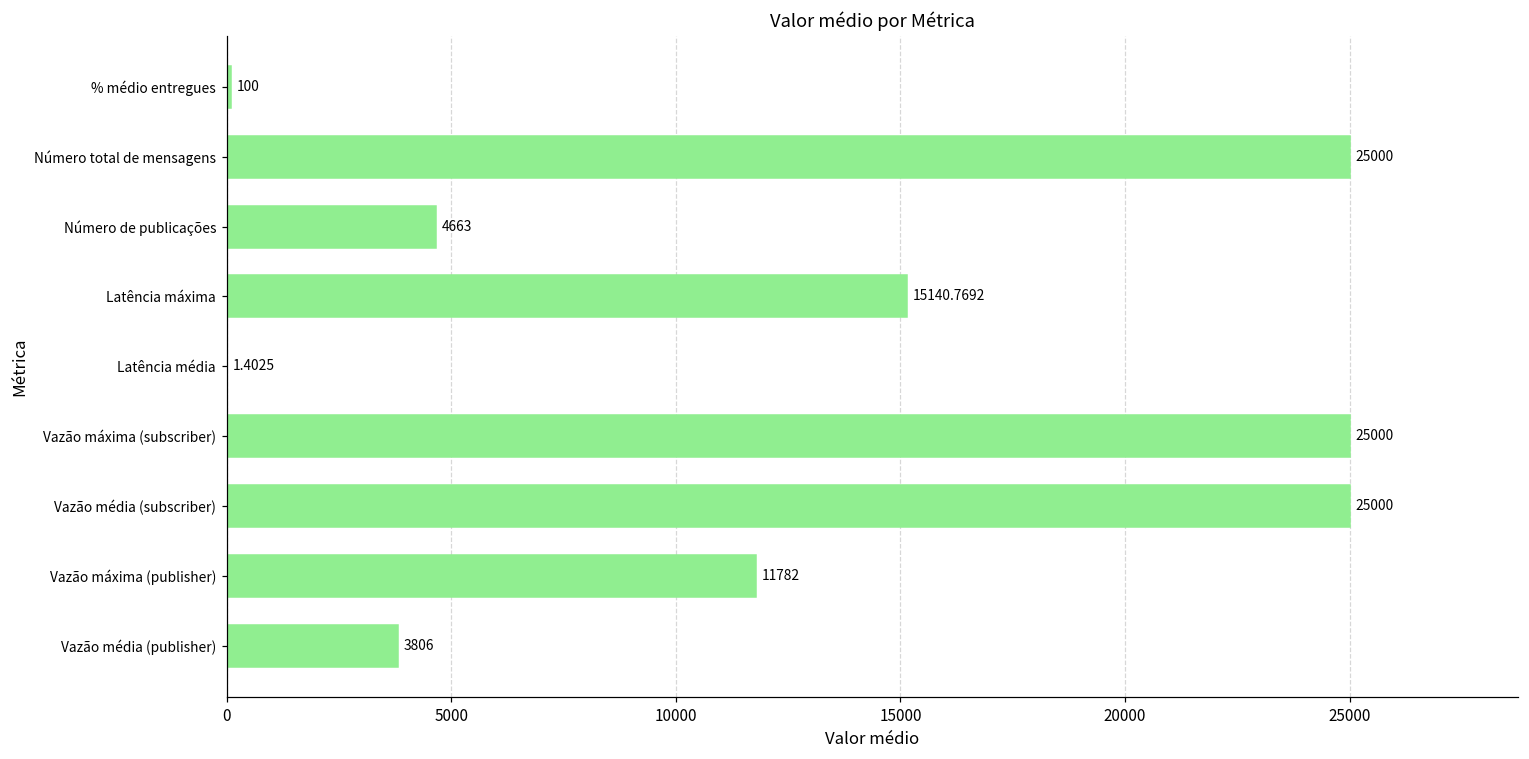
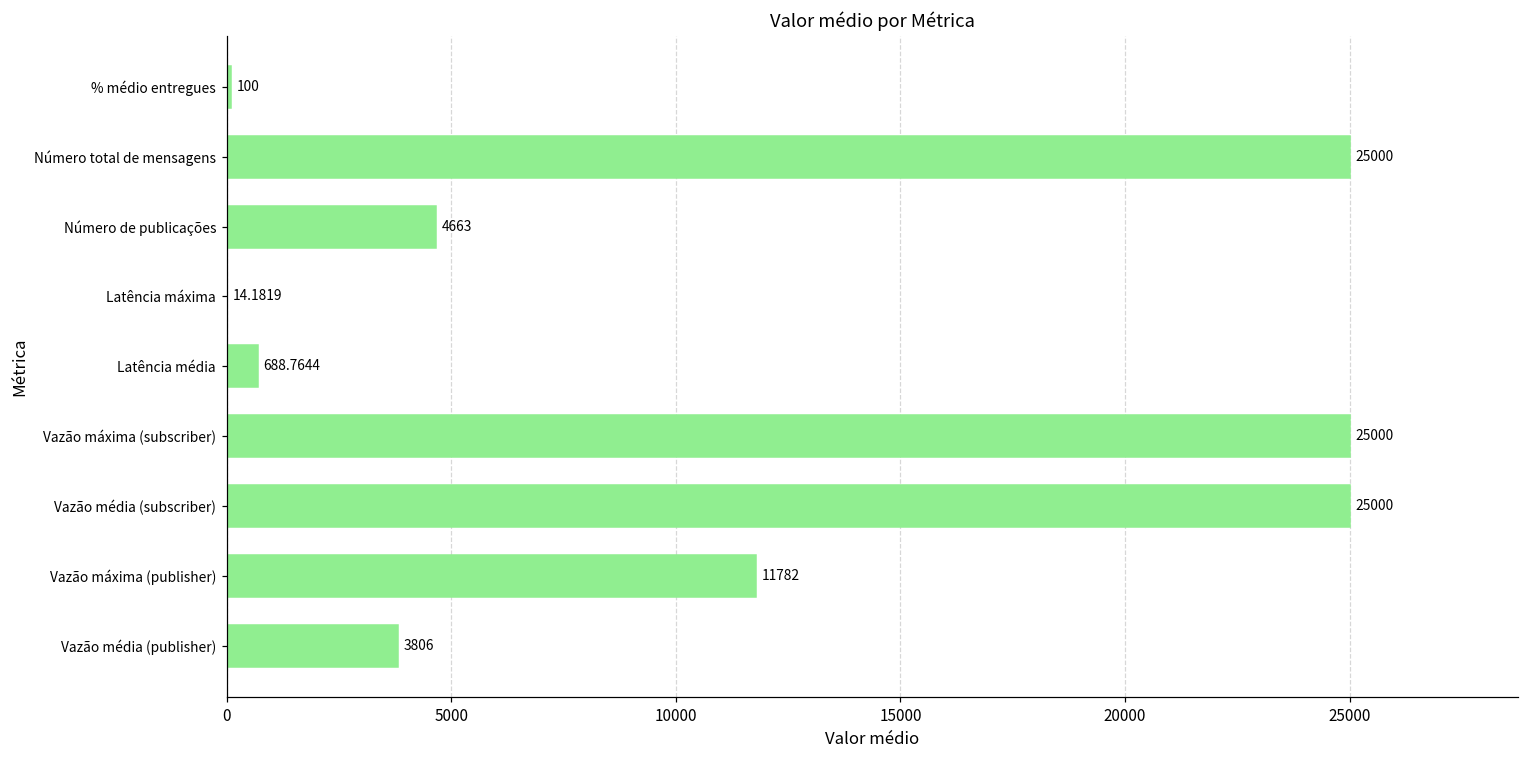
  {
    "% médio entregues": 100,
    "Número total de mensagens": 25000,
    "Número de publicações": 4663,
-   "Latência máxima": 15140.7692,
-   "Latência média": 1.4025,
+   "Latência máxima": 14.1819,
+   "Latência média": 688.7644,
    "Vazão máxima (subscriber)": 25000,
    "Vazão média (subscriber)": 25000,
    "Vazão máxima (publisher)": 11782,
    "Vazão média (publisher)": 3806
  }
